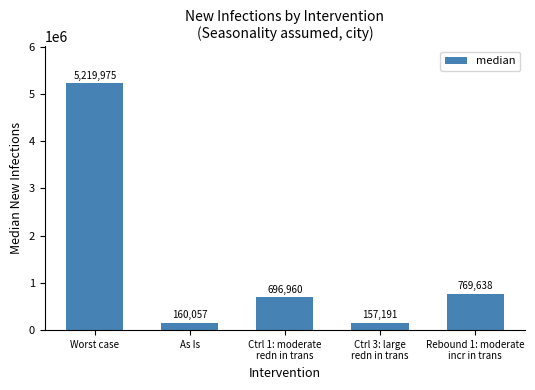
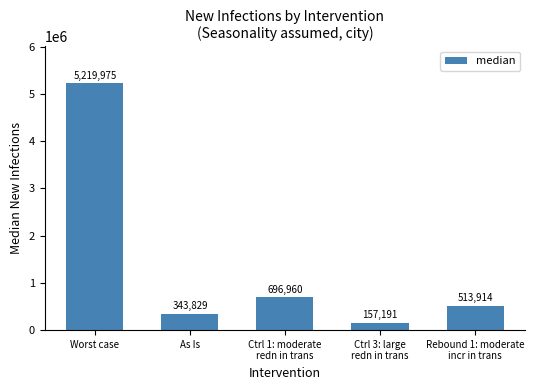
  {
    "Worst case": "5,219,975",
-   "As Is": "160,057",
+   "As Is": "343,829",
    "Ctrl 1: moderate redn in trans": "696,960",
    "Ctrl 3: large redn in trans": "157,191",
-   "Rebound 1: moderate incr in trans": "769,638"
+   "Rebound 1: moderate incr in trans": "513,914"
  }
